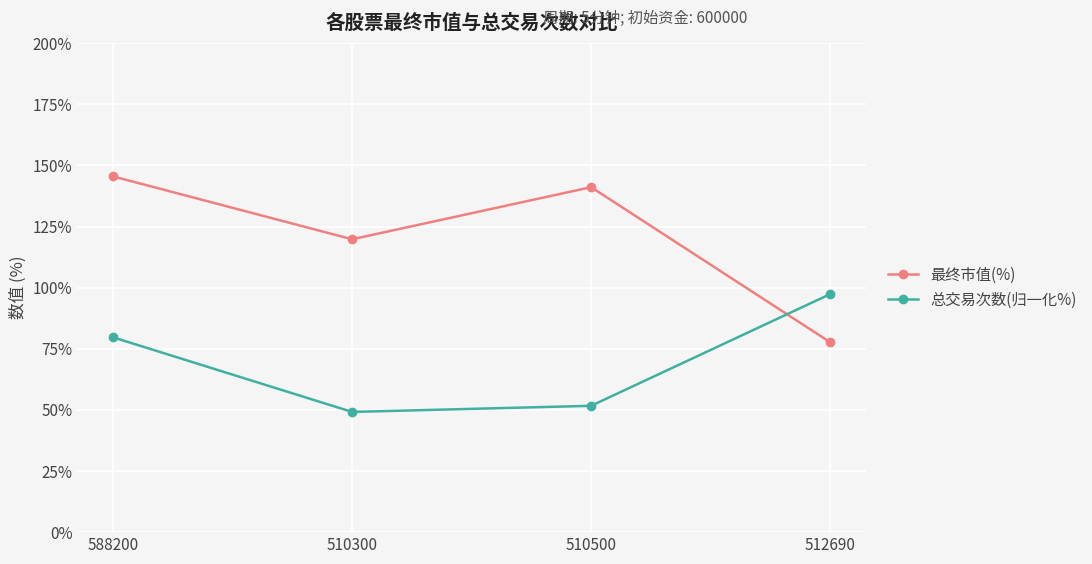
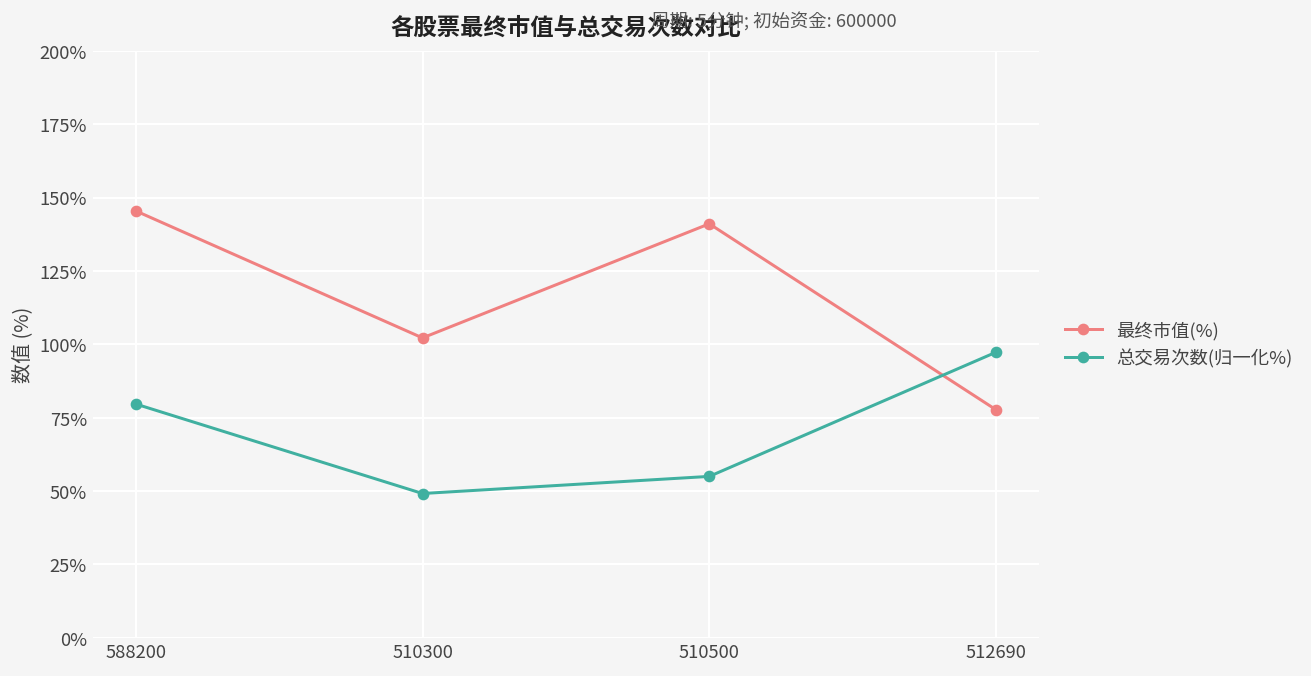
  {
    "最终市值(%)": {
      "588200": "145%",
-     "510300": "120%",
+     "510300": "102%",
      "510500": "141%",
      "512690": "78%"
    },
    "总交易次数(归一化%)": {
      "588200": "80%",
      "510300": "49%",
-     "510500": "52%",
+     "510500": "55%",
      "512690": "97%"
    }
  }
